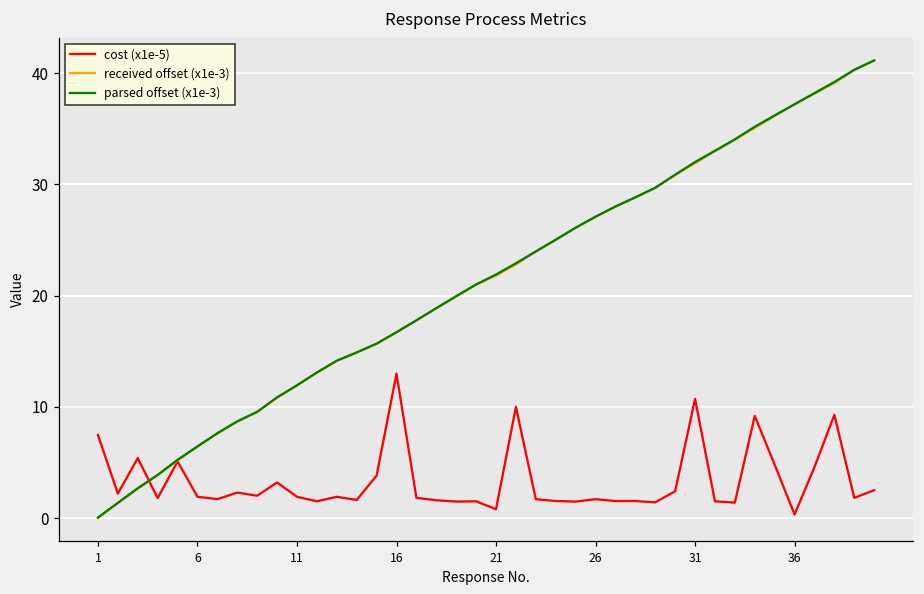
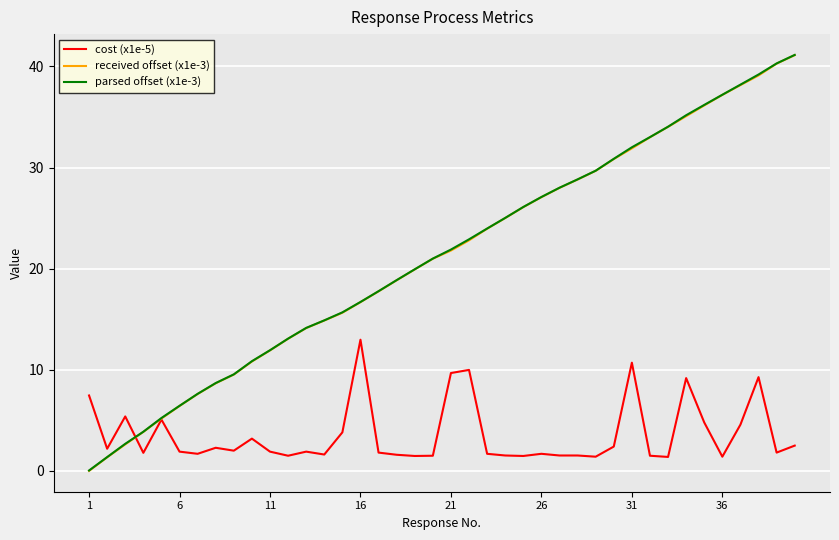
  {
    "cost (x1e-5)": {
      "1": 7.5,
      "6": 1.9,
      "11": 1.9,
      "16": 13.0,
-     "21": 0.8,
+     "21": 9.7,
      "26": 1.7,
      "31": 10.7,
-     "36": 0.3
+     "36": 1.4
    }
  }
